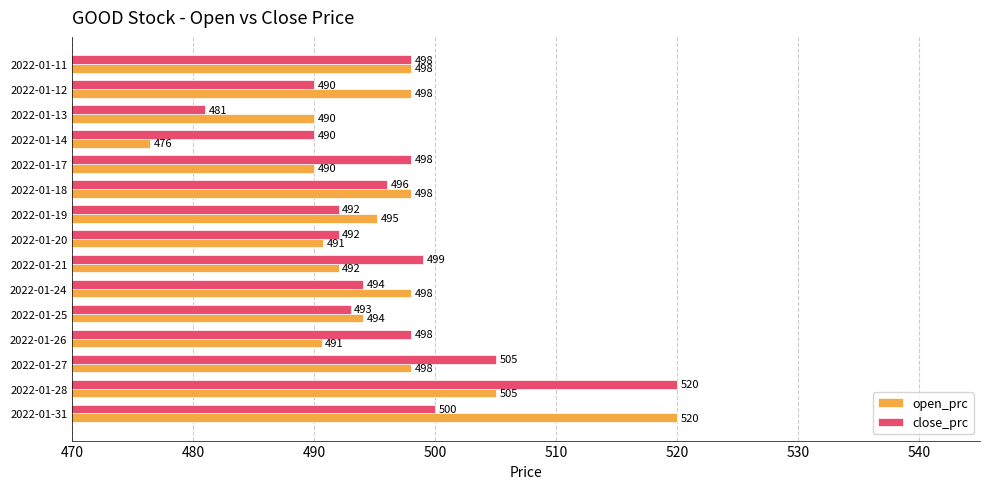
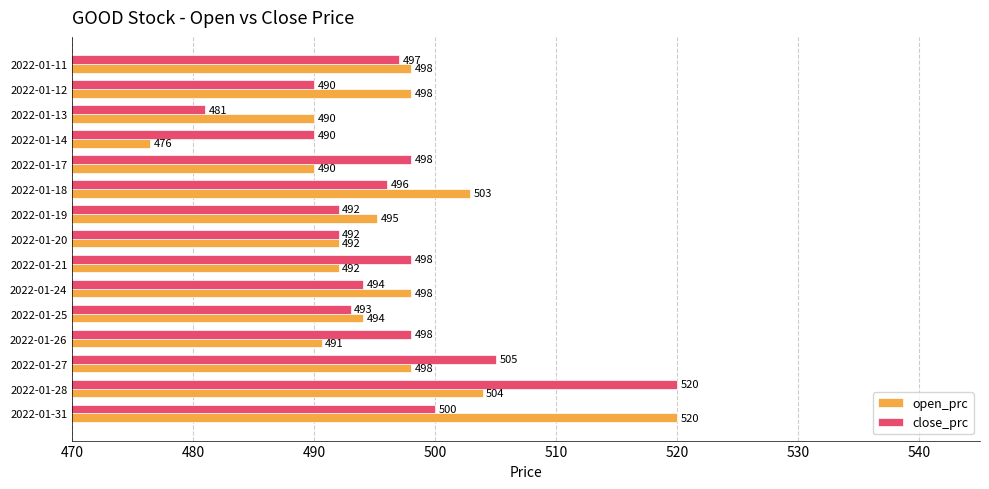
  {
    "open_prc": {
      "2022-01-11": 498,
      "2022-01-12": 498,
      "2022-01-13": 490,
      "2022-01-14": 476,
      "2022-01-17": 490,
-     "2022-01-18": 498,
+     "2022-01-18": 503,
      "2022-01-19": 495,
-     "2022-01-20": 491,
+     "2022-01-20": 492,
      "2022-01-21": 492,
      "2022-01-24": 498,
      "2022-01-25": 494,
      "2022-01-26": 491,
      "2022-01-27": 498,
-     "2022-01-28": 505,
+     "2022-01-28": 504,
      "2022-01-31": 520
    },
    "close_prc": {
-     "2022-01-11": 498,
+     "2022-01-11": 497,
      "2022-01-12": 490,
      "2022-01-13": 481,
      "2022-01-14": 490,
      "2022-01-17": 498,
      "2022-01-18": 496,
      "2022-01-19": 492,
      "2022-01-20": 492,
-     "2022-01-21": 499,
+     "2022-01-21": 498,
      "2022-01-24": 494,
      "2022-01-25": 493,
      "2022-01-26": 498,
      "2022-01-27": 505,
      "2022-01-28": 520,
      "2022-01-31": 500
    }
  }
